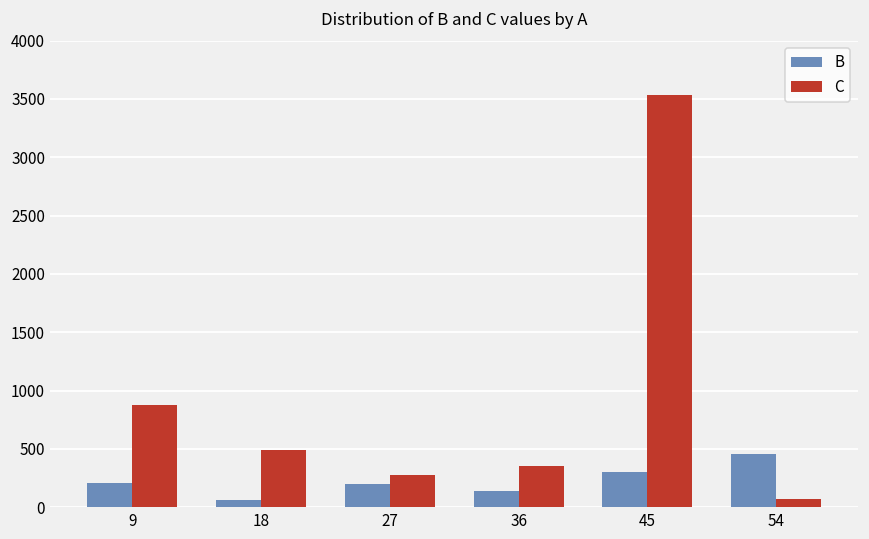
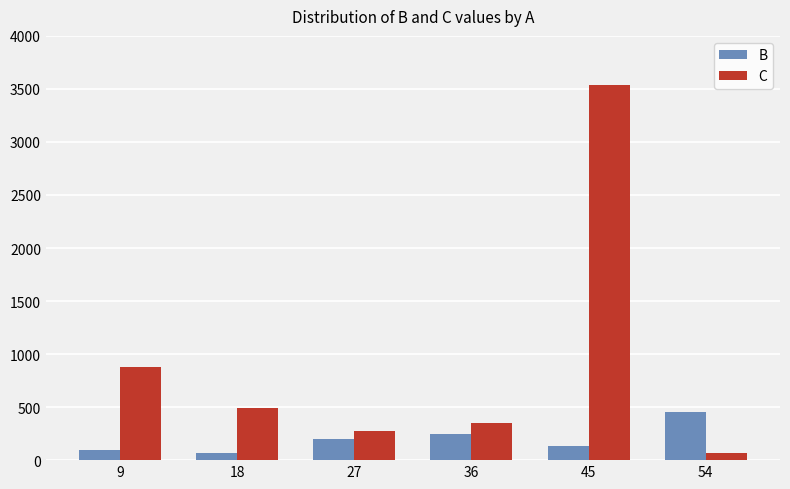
  {
    "B": {
-     "9": 210,
+     "9": 100,
      "18": 60,
      "27": 200,
-     "36": 140,
-     "45": 300,
+     "36": 250,
+     "45": 140,
      "54": 450
    },
    "C": {
      "9": 880,
      "18": 490,
      "27": 280,
      "36": 350,
      "45": 3540,
      "54": 70
    }
  }
